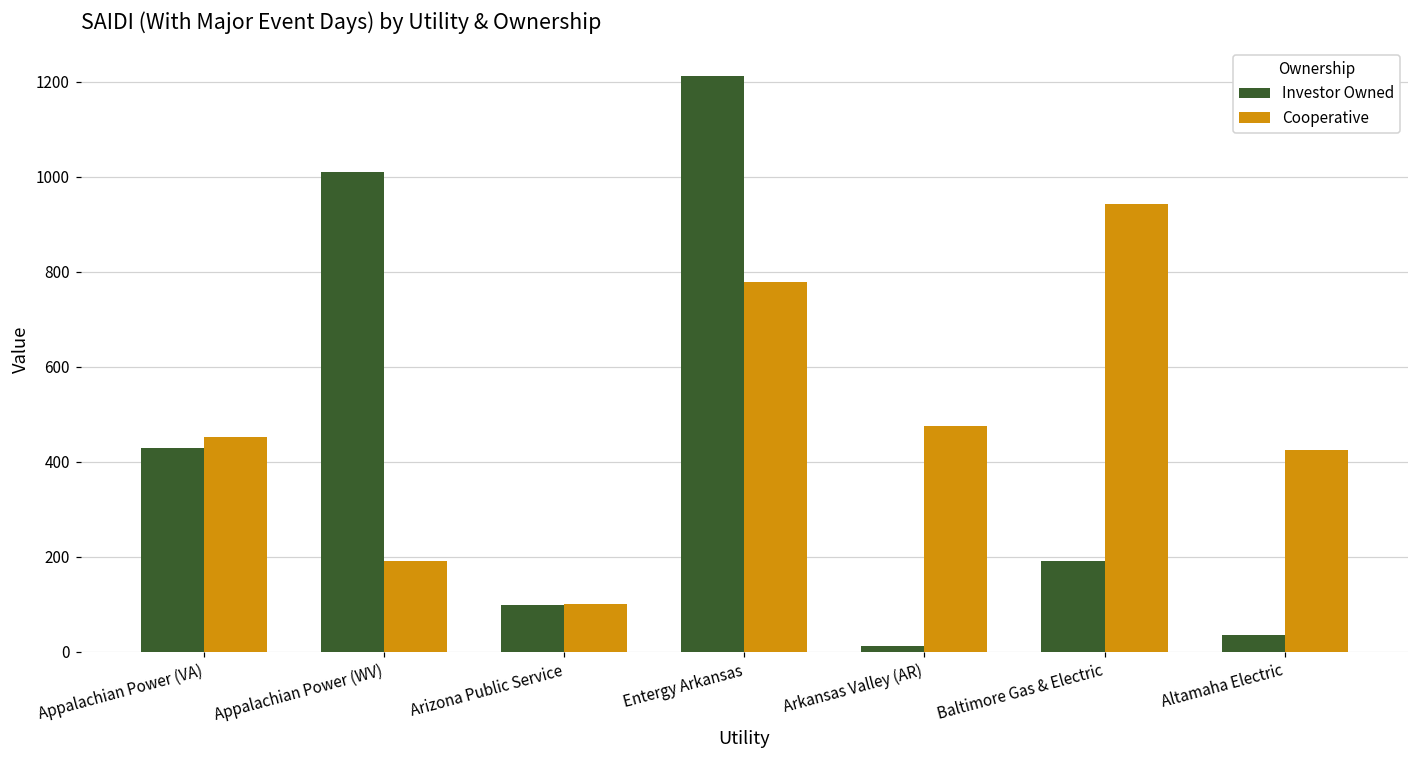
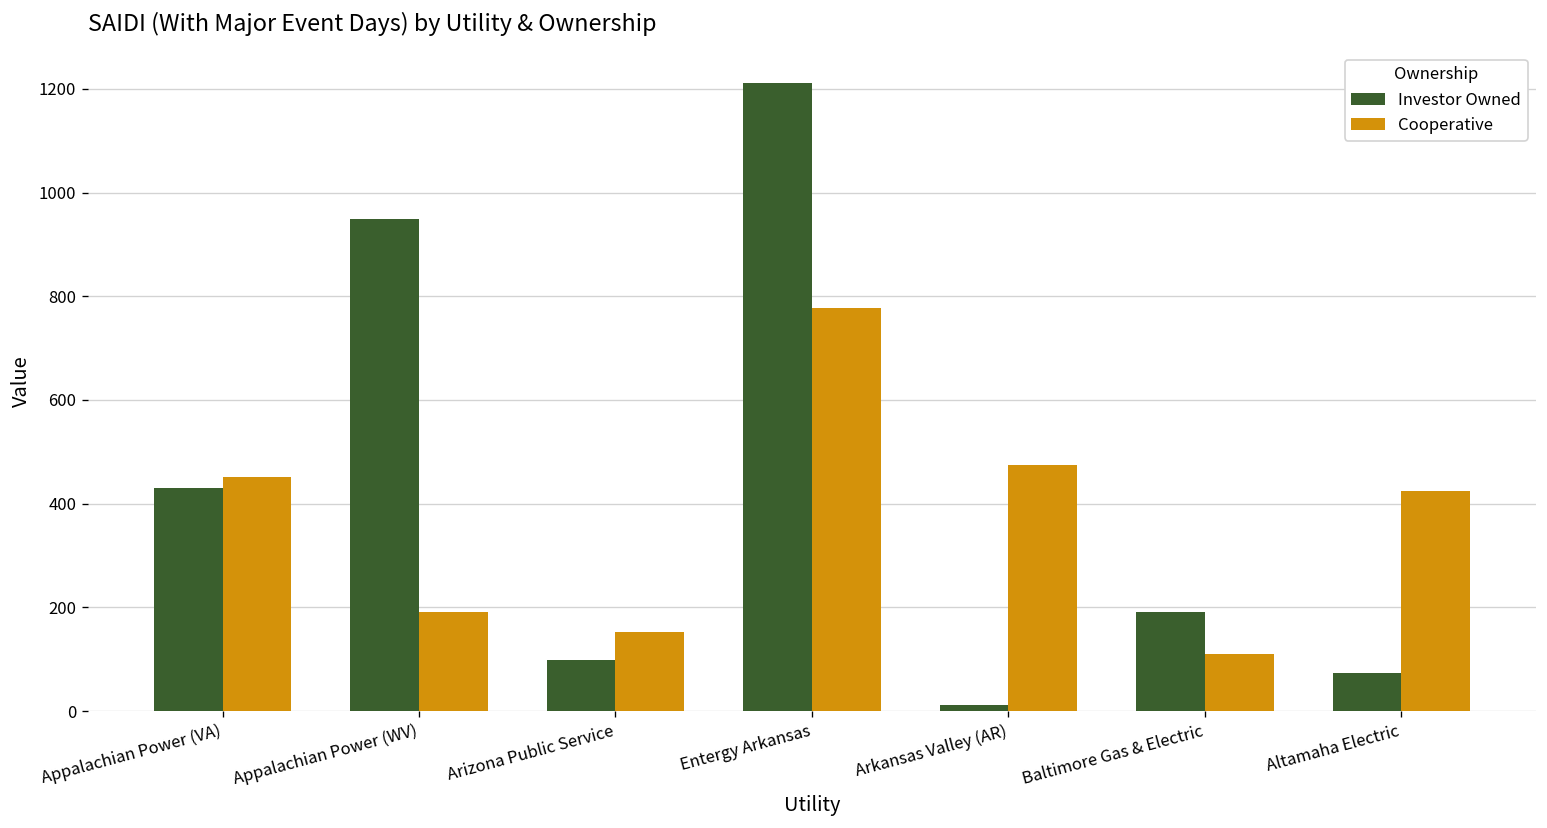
  {
    "Investor Owned": {
      "Appalachian Power (VA)": 430,
-     "Appalachian Power (WV)": 1010,
+     "Appalachian Power (WV)": 950,
      "Arizona Public Service": 100,
      "Entergy Arkansas": 1210,
      "Arkansas Valley (AR)": 10,
      "Baltimore Gas & Electric": 190,
-     "Altamaha Electric": 40
+     "Altamaha Electric": 70
    },
    "Cooperative": {
      "Appalachian Power (VA)": 450,
      "Appalachian Power (WV)": 190,
-     "Arizona Public Service": 100,
+     "Arizona Public Service": 150,
      "Entergy Arkansas": 780,
      "Arkansas Valley (AR)": 470,
-     "Baltimore Gas & Electric": 940,
+     "Baltimore Gas & Electric": 110,
      "Altamaha Electric": 420
    }
  }
